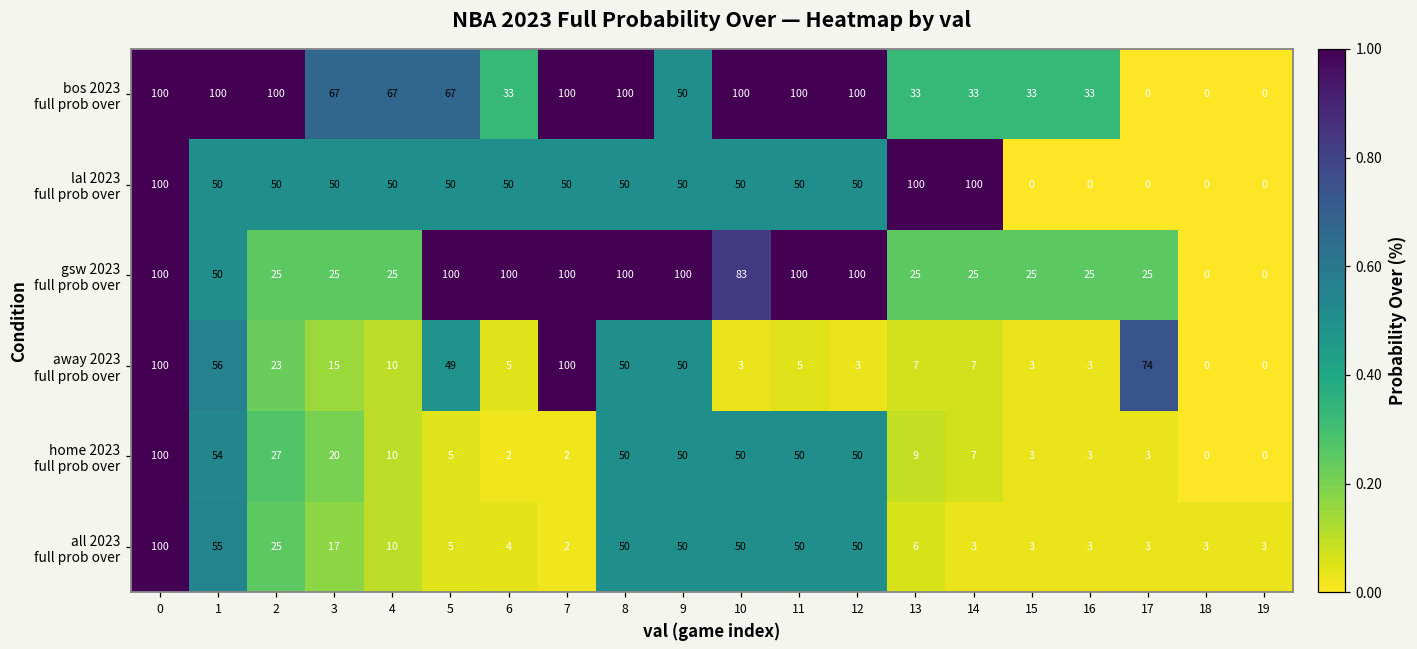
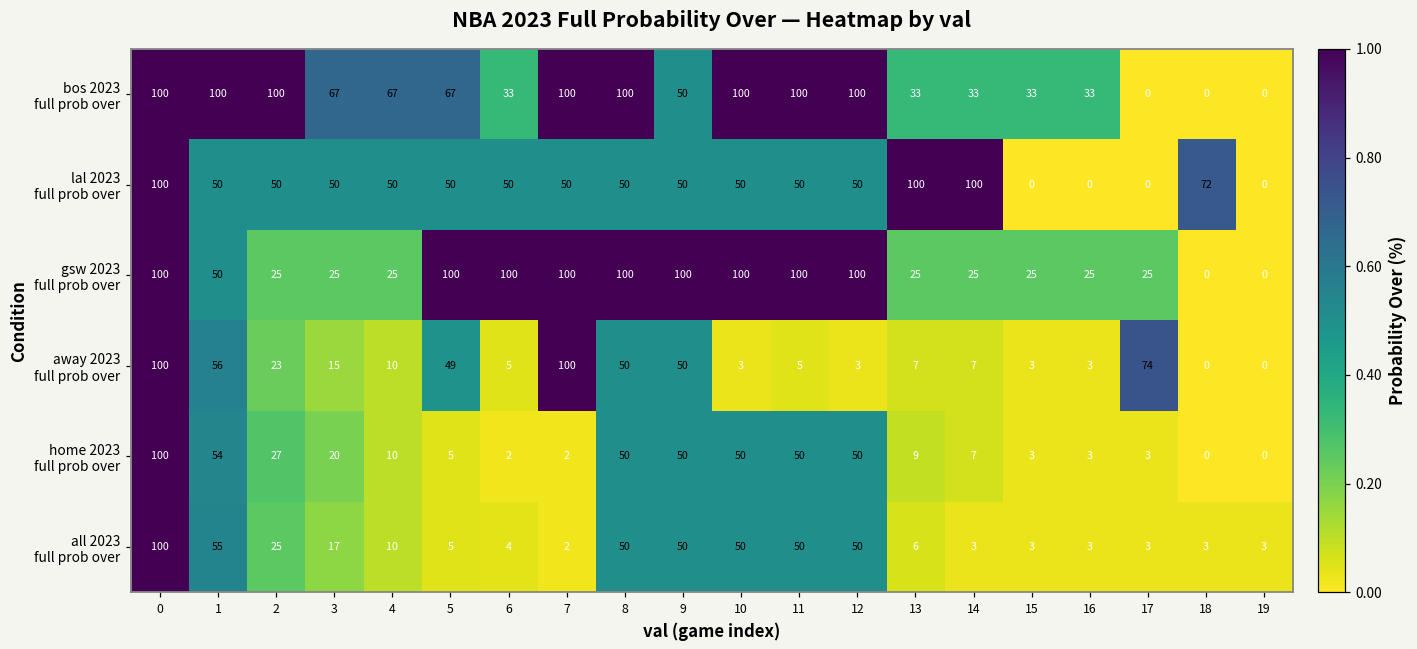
  {
    "bos 2023 full prob over": {
      "0": 100,
      "1": 100,
      "2": 100,
      "3": 67,
      "4": 67,
      "5": 67,
      "6": 33,
      "7": 100,
      "8": 100,
      "9": 50,
      "10": 100,
      "11": 100,
      "12": 100,
      "13": 33,
      "14": 33,
      "15": 33,
      "16": 33,
      "17": 0,
      "18": 0,
      "19": 0
    },
    "lal 2023 full prob over": {
      "0": 100,
      "1": 50,
      "2": 50,
      "3": 50,
      "4": 50,
      "5": 50,
      "6": 50,
      "7": 50,
      "8": 50,
      "9": 50,
      "10": 50,
      "11": 50,
      "12": 50,
      "13": 100,
      "14": 100,
      "15": 0,
      "16": 0,
      "17": 0,
-     "18": 0,
+     "18": 72,
      "19": 0
    },
    "gsw 2023 full prob over": {
      "0": 100,
      "1": 50,
      "2": 25,
      "3": 25,
      "4": 25,
      "5": 100,
      "6": 100,
      "7": 100,
      "8": 100,
      "9": 100,
-     "10": 83,
+     "10": 100,
      "11": 100,
      "12": 100,
      "13": 25,
      "14": 25,
      "15": 25,
      "16": 25,
      "17": 25,
      "18": 0,
      "19": 0
    },
    "away 2023 full prob over": {
      "0": 100,
      "1": 56,
      "2": 23,
      "3": 15,
      "4": 10,
      "5": 49,
      "6": 5,
      "7": 100,
      "8": 50,
      "9": 50,
      "10": 3,
      "11": 5,
      "12": 3,
      "13": 7,
      "14": 7,
      "15": 3,
      "16": 3,
      "17": 74,
      "18": 0,
      "19": 0
    },
    "home 2023 full prob over": {
      "0": 100,
      "1": 54,
      "2": 27,
      "3": 20,
      "4": 10,
      "5": 5,
      "6": 2,
      "7": 2,
      "8": 50,
      "9": 50,
      "10": 50,
      "11": 50,
      "12": 50,
      "13": 9,
      "14": 7,
      "15": 3,
      "16": 3,
      "17": 3,
      "18": 0,
      "19": 0
    },
    "all 2023 full prob over": {
      "0": 100,
      "1": 55,
      "2": 25,
      "3": 17,
      "4": 10,
      "5": 5,
      "6": 4,
      "7": 2,
      "8": 50,
      "9": 50,
      "10": 50,
      "11": 50,
      "12": 50,
      "13": 6,
      "14": 3,
      "15": 3,
      "16": 3,
      "17": 3,
      "18": 3,
      "19": 3
    }
  }
